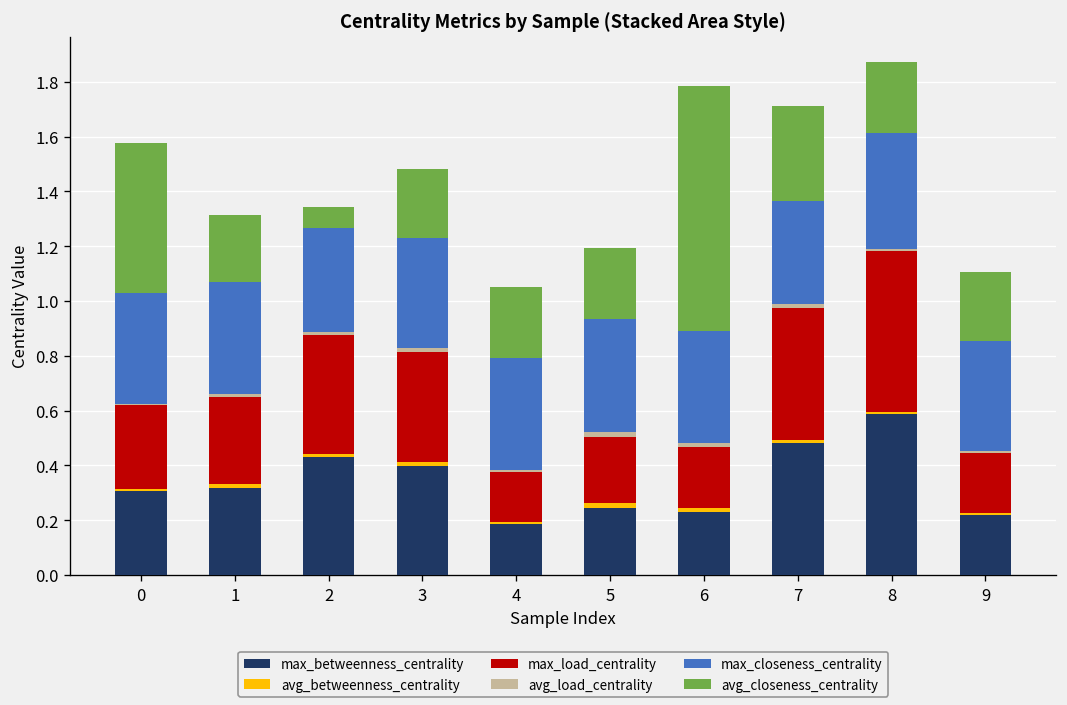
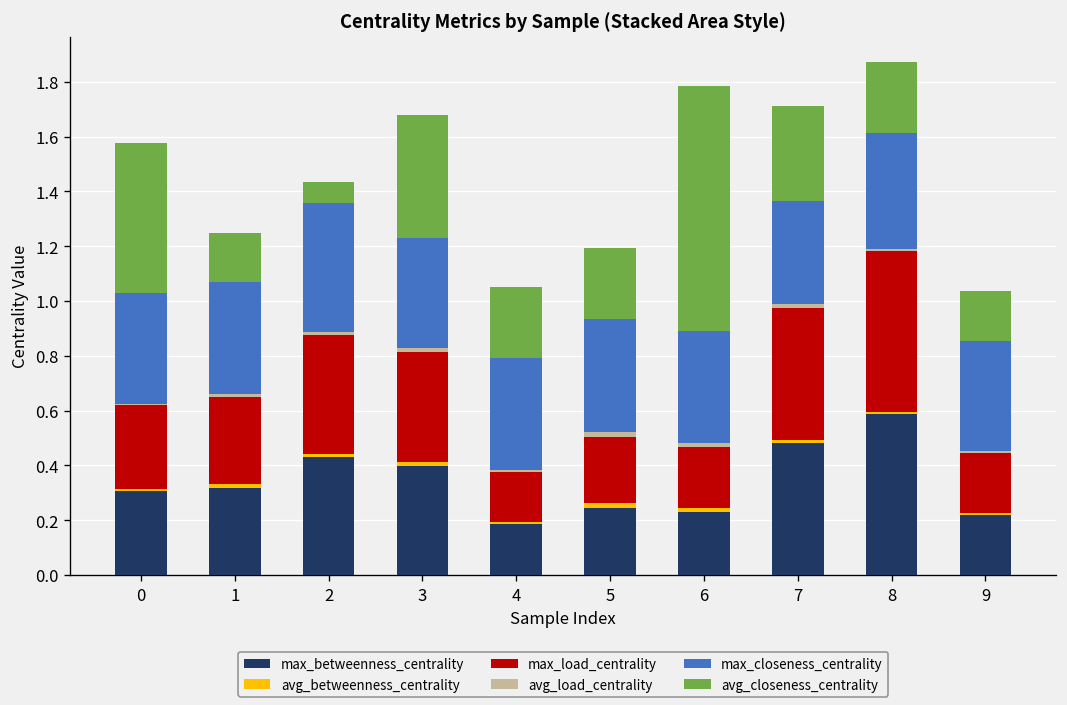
  {
    "max_betweenness_centrality": {
      "0": 0.31,
      "1": 0.32,
      "2": 0.43,
      "3": 0.40,
      "4": 0.19,
      "5": 0.25,
      "6": 0.23,
      "7": 0.48,
      "8": 0.59,
      "9": 0.22
    },
    "avg_betweenness_centrality": {
      "1": 0.01,
      "2": 0.01,
      "3": 0.01,
      "5": 0.02,
      "6": 0.01,
      "7": 0.01
    },
    "max_load_centrality": {
      "0": 0.31,
      "1": 0.32,
      "2": 0.43,
      "3": 0.40,
      "4": 0.18,
      "5": 0.24,
      "6": 0.23,
      "7": 0.48,
      "8": 0.59,
      "9": 0.22
    },
    "avg_load_centrality": {
      "1": 0.01,
      "2": 0.01,
      "3": 0.01,
      "5": 0.02,
      "6": 0.01,
      "7": 0.01
    },
    "max_closeness_centrality": {
      "0": 0.41,
      "1": 0.41,
-     "2": 0.38,
+     "2": 0.47,
      "3": 0.40,
      "4": 0.41,
      "5": 0.41,
      "6": 0.41,
      "7": 0.38,
      "8": 0.42,
      "9": 0.40
    },
    "avg_closeness_centrality": {
      "0": 0.55,
-     "1": 0.25,
+     "1": 0.18,
      "2": 0.08,
-     "3": 0.25,
+     "3": 0.45,
      "4": 0.26,
      "5": 0.26,
      "6": 0.89,
      "7": 0.35,
      "8": 0.26,
-     "9": 0.25
+     "9": 0.18
    }
  }
